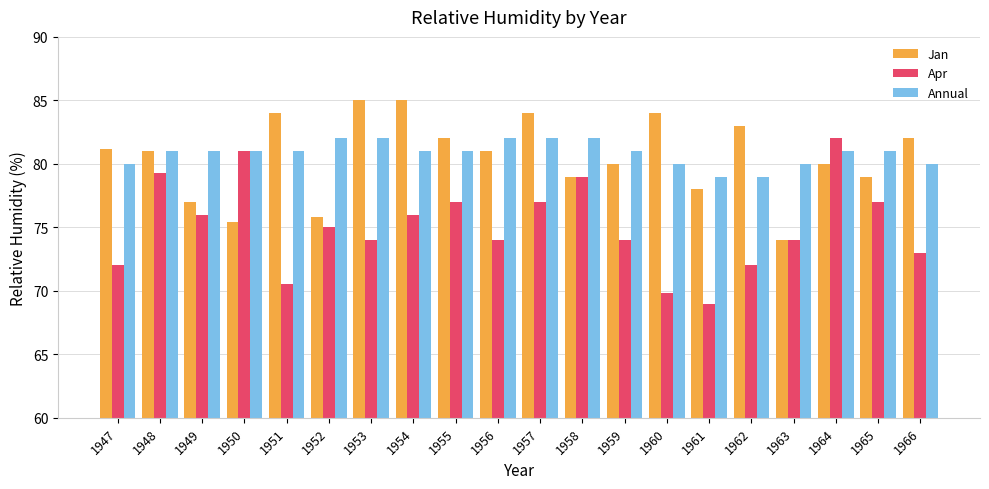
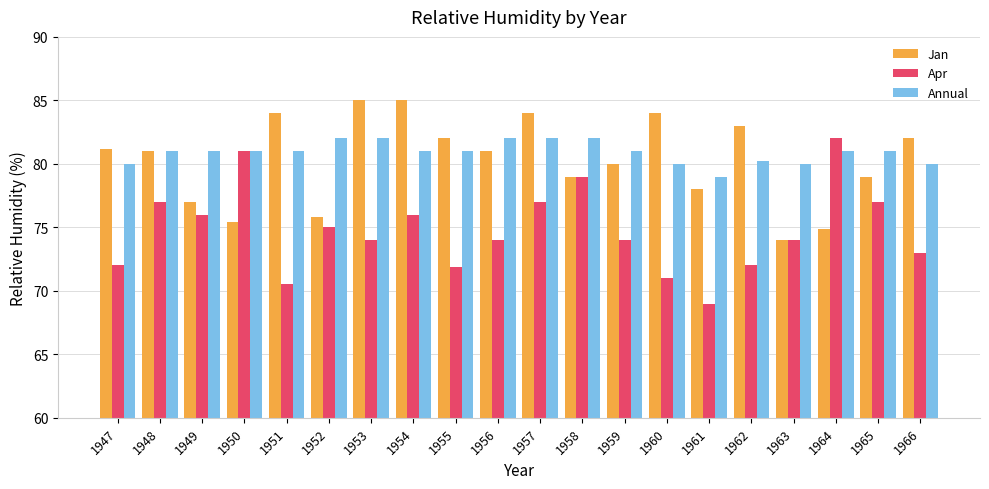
  {
    "Jan": {
      "1947": 81.2,
      "1948": 81.0,
      "1949": 77.0,
      "1950": 75.4,
      "1951": 84.0,
      "1952": 75.8,
      "1953": 85.0,
      "1954": 85.0,
      "1955": 82.0,
      "1956": 81.0,
      "1957": 84.0,
      "1958": 79.0,
      "1959": 80.0,
      "1960": 84.0,
      "1961": 78.0,
      "1962": 83.0,
      "1963": 74.0,
-     "1964": 80.0,
+     "1964": 74.9,
      "1965": 79.0,
      "1966": 82.0
    },
    "Apr": {
      "1947": 72.0,
-     "1948": 79.3,
+     "1948": 77.0,
      "1949": 76.0,
      "1950": 81.0,
      "1951": 70.5,
      "1952": 75.0,
      "1953": 74.0,
      "1954": 76.0,
-     "1955": 77.0,
+     "1955": 71.9,
      "1956": 74.0,
      "1957": 77.0,
      "1958": 79.0,
      "1959": 74.0,
-     "1960": 69.8,
+     "1960": 71.0,
      "1961": 69.0,
      "1962": 72.0,
      "1963": 74.0,
      "1964": 82.0,
      "1965": 77.0,
      "1966": 73.0
    },
    "Annual": {
      "1947": 80.0,
      "1948": 81.0,
      "1949": 81.0,
      "1950": 81.0,
      "1951": 81.0,
      "1952": 82.0,
      "1953": 82.0,
      "1954": 81.0,
      "1955": 81.0,
      "1956": 82.0,
      "1957": 82.0,
      "1958": 82.0,
      "1959": 81.0,
      "1960": 80.0,
      "1961": 79.0,
-     "1962": 79.0,
+     "1962": 80.2,
      "1963": 80.0,
      "1964": 81.0,
      "1965": 81.0,
      "1966": 80.0
    }
  }
